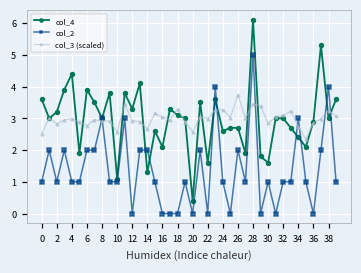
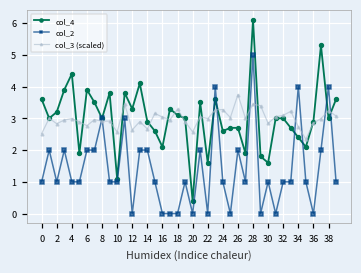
  {
    "col_4": {
      "0": 3.6,
      "2": 3.2,
      "4": 4.4,
      "6": 3.9,
      "10": 1.1,
      "12": 3.3,
-     "14": 1.3,
+     "14": 2.9,
      "16": 2.1,
      "18": 3.1,
      "20": 0.4,
      "22": 1.6,
      "24": 2.6,
      "26": 2.7,
      "28": 6.1,
      "30": 1.6,
      "32": 3.0,
      "34": 2.4,
      "38": 3.0
    },
    "col_2": {
      "0": 1,
      "2": 1,
      "4": 1,
      "6": 2,
      "10": 1,
      "12": 0,
      "14": 2,
      "16": 0,
      "18": 0,
      "20": 0,
      "22": 0,
      "24": 1,
      "26": 2,
      "28": 5,
      "30": 1,
      "32": 1,
-     "34": 3,
+     "34": 4,
      "36": 0,
      "38": 4
    },
    "col_3 (scaled)": {
      "0": 2.5,
      "2": 2.8,
      "4": 3.0,
      "6": 2.8,
      "8": 2.9,
      "10": 2.6,
-     "12": 2.9,
+     "12": 2.6,
      "14": 2.7,
      "16": 3.0,
      "18": 3.3,
      "20": 2.6,
      "22": 3.0,
      "24": 3.3,
      "26": 3.7,
      "28": 3.5,
      "30": 2.8,
      "32": 3.1,
      "34": 2.7,
      "38": 3.2
    }
  }
